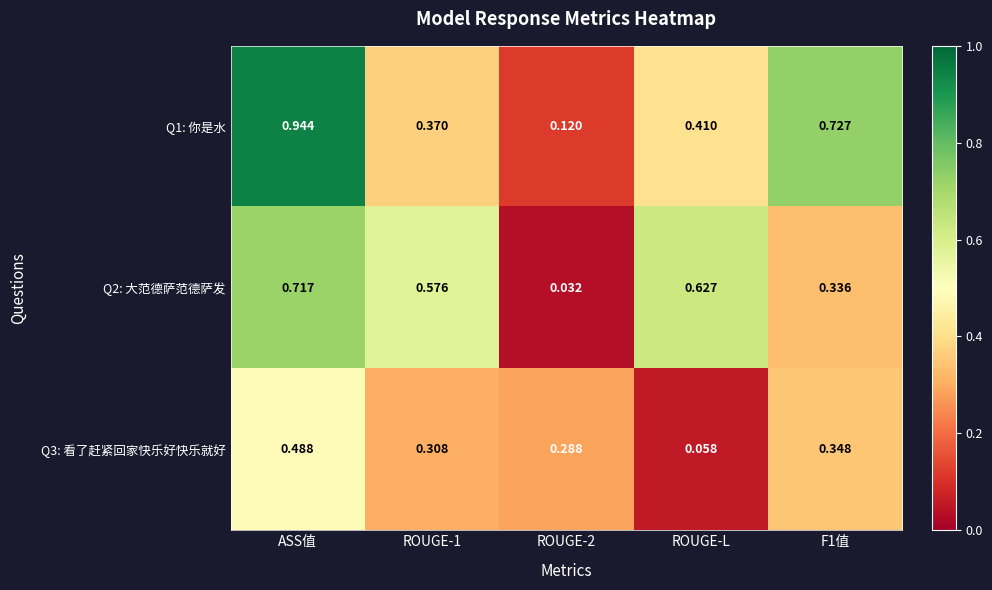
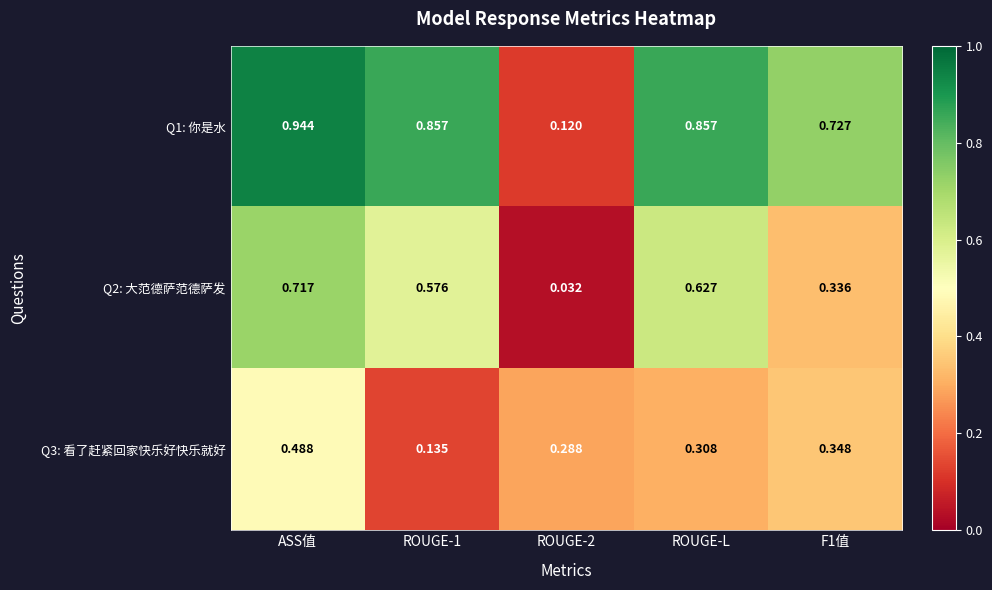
  {
    "Q1: 你是水": {
      "ASS值": 0.944,
-     "ROUGE-1": 0.370,
+     "ROUGE-1": 0.857,
      "ROUGE-2": 0.120,
-     "ROUGE-L": 0.410,
+     "ROUGE-L": 0.857,
      "F1值": 0.727
    },
    "Q2: 大范德萨范德萨发": {
      "ASS值": 0.717,
      "ROUGE-1": 0.576,
      "ROUGE-2": 0.032,
      "ROUGE-L": 0.627,
      "F1值": 0.336
    },
    "Q3: 看了赶紧回家快乐好快乐就好": {
      "ASS值": 0.488,
-     "ROUGE-1": 0.308,
+     "ROUGE-1": 0.135,
      "ROUGE-2": 0.288,
-     "ROUGE-L": 0.058,
+     "ROUGE-L": 0.308,
      "F1值": 0.348
    }
  }
